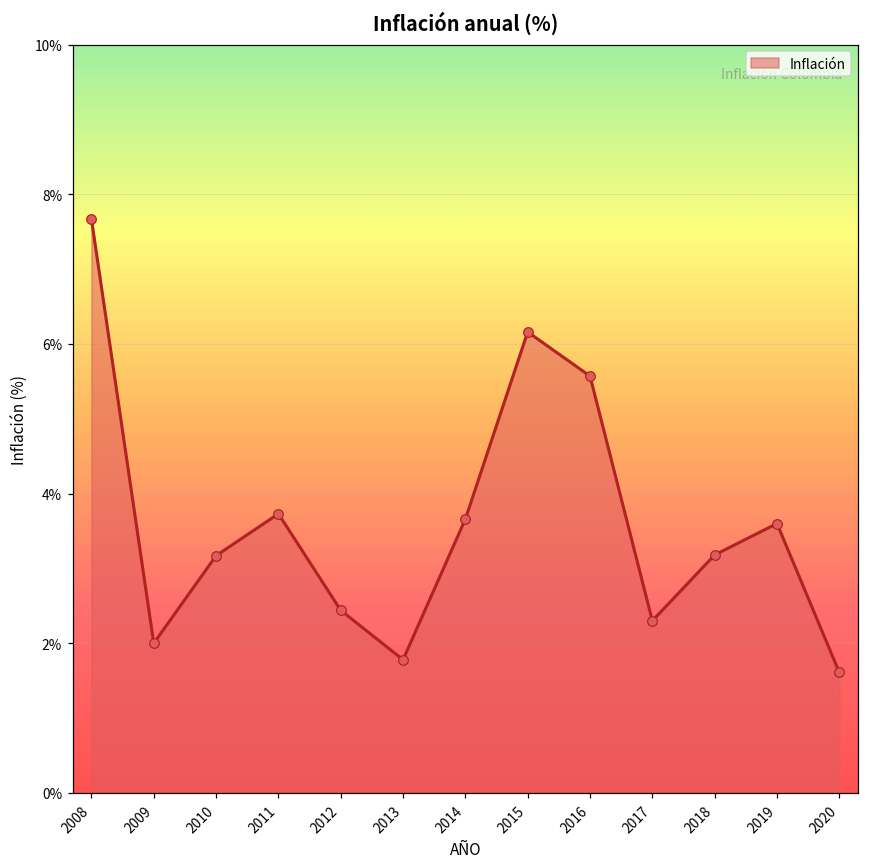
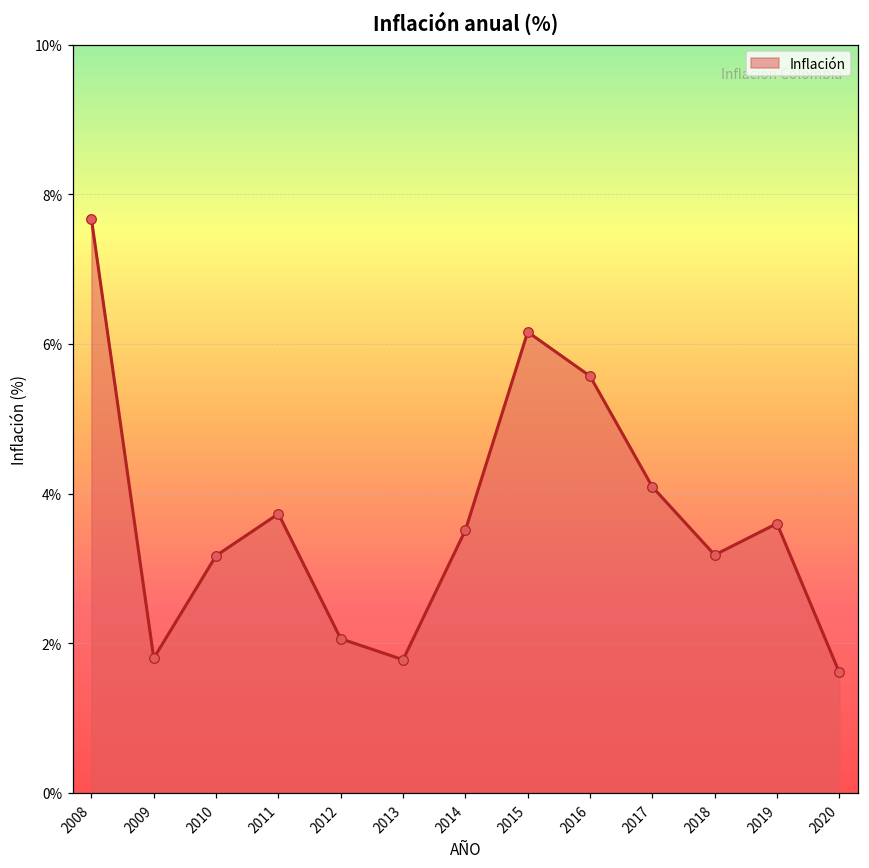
  {
    "2008": "7.7%",
-   "2009": "2.0%",
+   "2009": "1.8%",
    "2010": "3.2%",
    "2011": "3.7%",
-   "2012": "2.4%",
+   "2012": "2.1%",
    "2013": "1.8%",
-   "2014": "3.7%",
+   "2014": "3.5%",
    "2015": "6.2%",
    "2016": "5.6%",
-   "2017": "2.3%",
+   "2017": "4.1%",
    "2018": "3.2%",
    "2019": "3.6%",
    "2020": "1.6%"
  }
